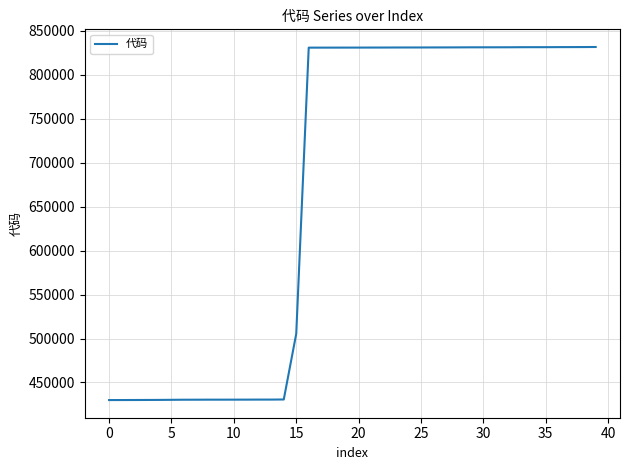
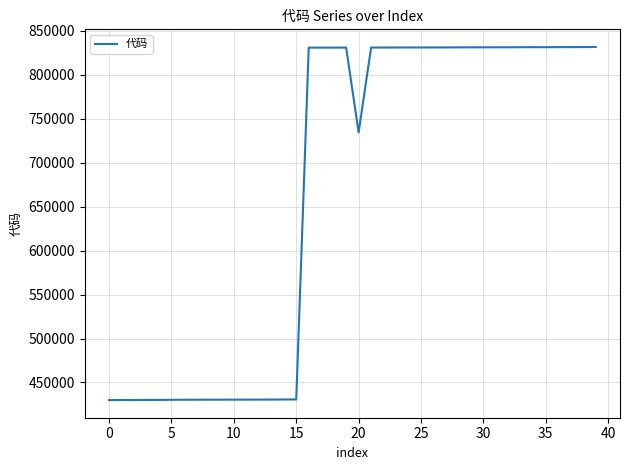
  {
    "0": 430000,
    "5": 430000,
    "10": 430000,
-   "15": 510000,
-   "20": 830000,
+   "15": 430000,
+   "20": 730000,
    "25": 830000,
    "30": 830000,
    "35": 830000
  }
